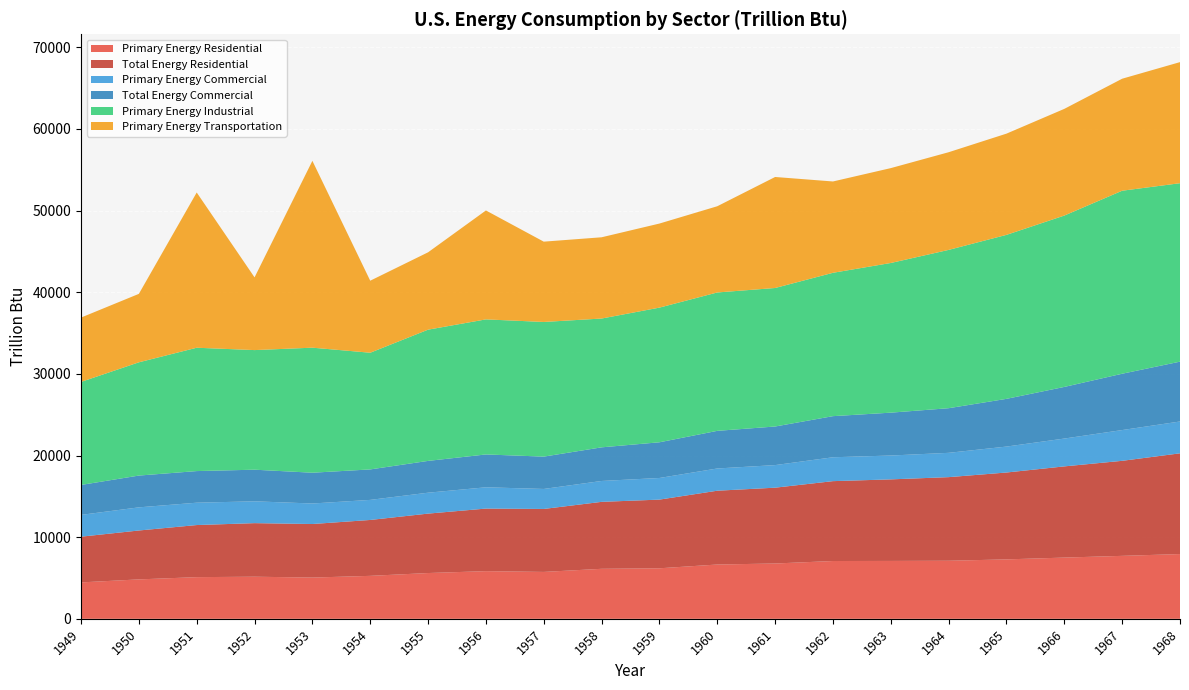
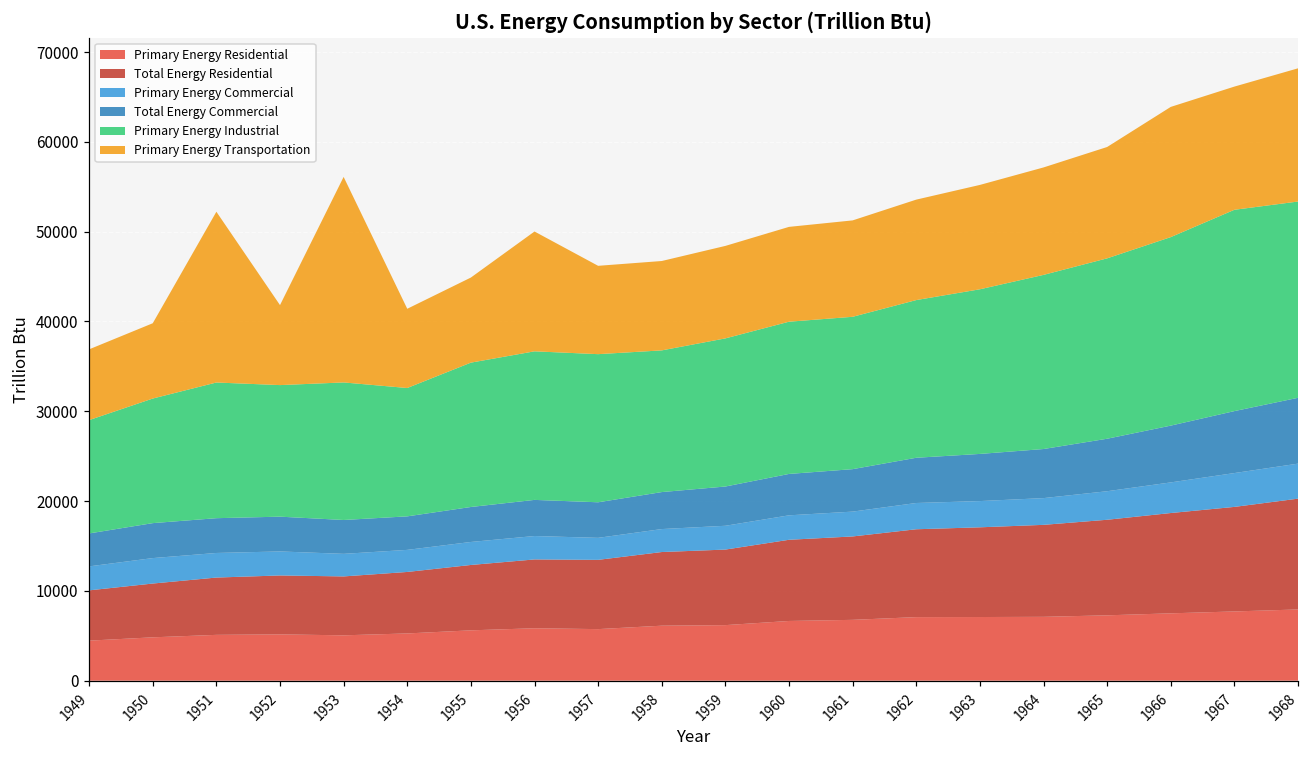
  {
    "Primary Energy Industrial": {
      "1949": 13000,
      "1950": 14000,
      "1951": 15000,
      "1952": 15000,
      "1953": 15000,
      "1954": 14000,
      "1955": 16000,
      "1956": 17000,
      "1957": 16000,
      "1958": 16000,
      "1959": 16000,
      "1960": 17000,
      "1961": 17000,
      "1962": 18000,
      "1963": 18000,
      "1964": 19000,
      "1965": 20000,
      "1966": 21000,
      "1967": 22000,
      "1968": 22000
    },
    "Primary Energy Transportation": {
      "1949": 8000,
      "1950": 8000,
      "1951": 19000,
      "1952": 9000,
      "1953": 23000,
      "1954": 9000,
      "1955": 9000,
      "1956": 13000,
      "1957": 10000,
      "1958": 10000,
      "1959": 10000,
      "1960": 11000,
-     "1961": 14000,
+     "1961": 11000,
      "1962": 11000,
      "1963": 12000,
      "1964": 12000,
      "1965": 12000,
-     "1966": 13000,
+     "1966": 14000,
      "1967": 14000,
      "1968": 15000
    }
  }
